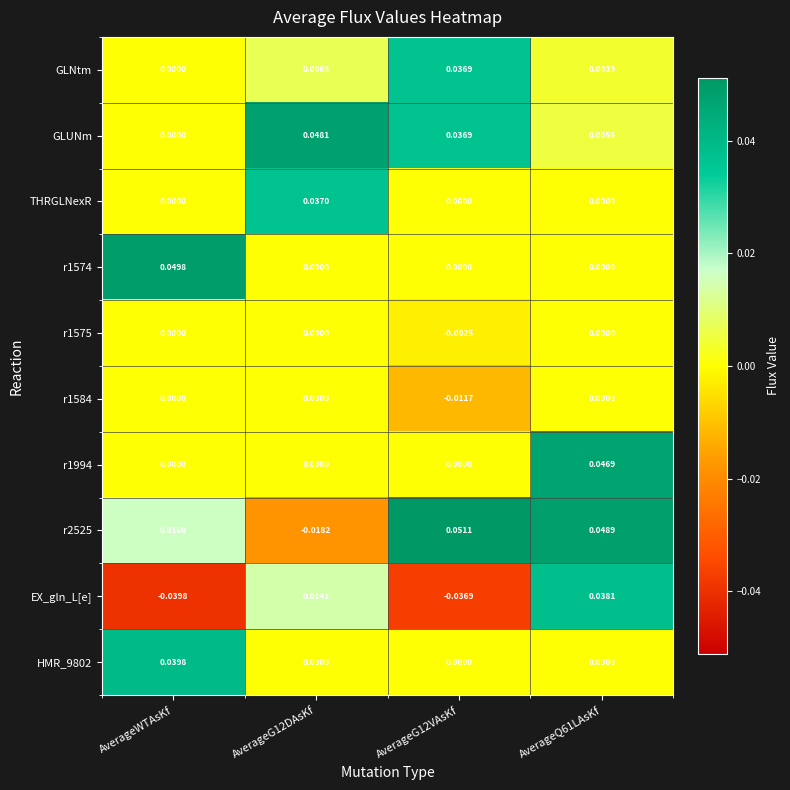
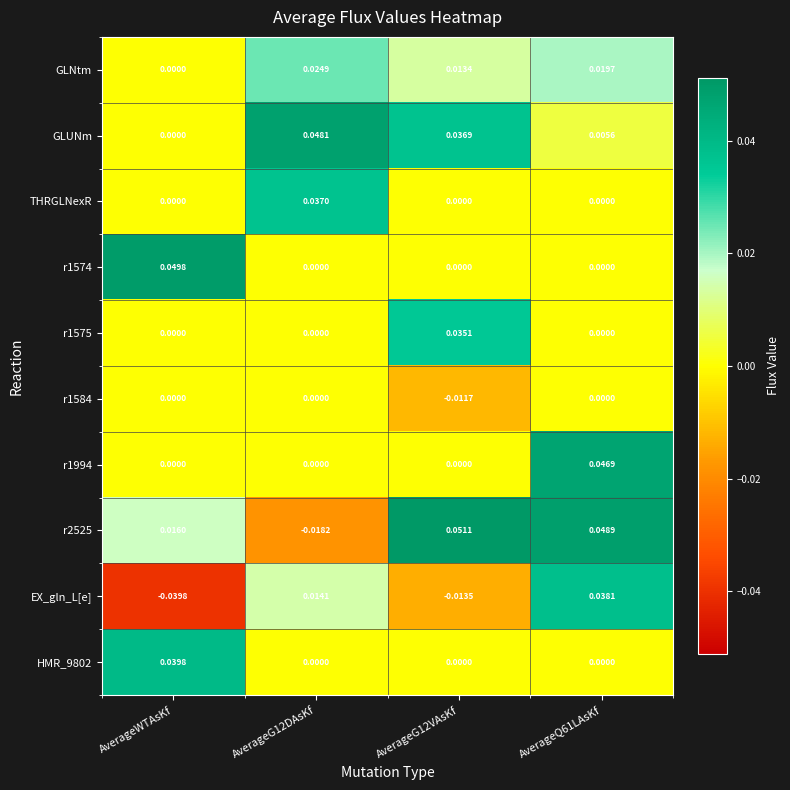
  {
    "GLNtm": {
      "AverageWTAsKf": 0.0000,
-     "AverageG12DAsKf": 0.0068,
-     "AverageG12VAsKf": 0.0369,
-     "AverageQ61LAsKf": 0.0039
+     "AverageG12DAsKf": 0.0249,
+     "AverageG12VAsKf": 0.0134,
+     "AverageQ61LAsKf": 0.0197
    },
    "GLUNm": {
      "AverageWTAsKf": 0.0000,
      "AverageG12DAsKf": 0.0481,
      "AverageG12VAsKf": 0.0369,
      "AverageQ61LAsKf": 0.0056
    },
    "THRGLNexR": {
      "AverageWTAsKf": 0.0000,
      "AverageG12DAsKf": 0.0370,
      "AverageG12VAsKf": 0.0000,
      "AverageQ61LAsKf": 0.0000
    },
    "r1574": {
      "AverageWTAsKf": 0.0498,
      "AverageG12DAsKf": 0.0000,
      "AverageG12VAsKf": 0.0000,
      "AverageQ61LAsKf": 0.0000
    },
    "r1575": {
      "AverageWTAsKf": 0.0000,
      "AverageG12DAsKf": 0.0000,
-     "AverageG12VAsKf": -0.0025,
+     "AverageG12VAsKf": 0.0351,
      "AverageQ61LAsKf": 0.0000
    },
    "r1584": {
      "AverageWTAsKf": 0.0000,
      "AverageG12DAsKf": 0.0000,
      "AverageG12VAsKf": -0.0117,
      "AverageQ61LAsKf": 0.0000
    },
    "r1994": {
      "AverageWTAsKf": 0.0000,
      "AverageG12DAsKf": 0.0000,
      "AverageG12VAsKf": 0.0000,
      "AverageQ61LAsKf": 0.0469
    },
    "r2525": {
      "AverageWTAsKf": 0.0160,
      "AverageG12DAsKf": -0.0182,
      "AverageG12VAsKf": 0.0511,
      "AverageQ61LAsKf": 0.0489
    },
    "EX_gln_L[e]": {
      "AverageWTAsKf": -0.0398,
      "AverageG12DAsKf": 0.0141,
-     "AverageG12VAsKf": -0.0369,
+     "AverageG12VAsKf": -0.0135,
      "AverageQ61LAsKf": 0.0381
    },
    "HMR_9802": {
      "AverageWTAsKf": 0.0398,
      "AverageG12DAsKf": 0.0000,
      "AverageG12VAsKf": 0.0000,
      "AverageQ61LAsKf": 0.0000
    }
  }
